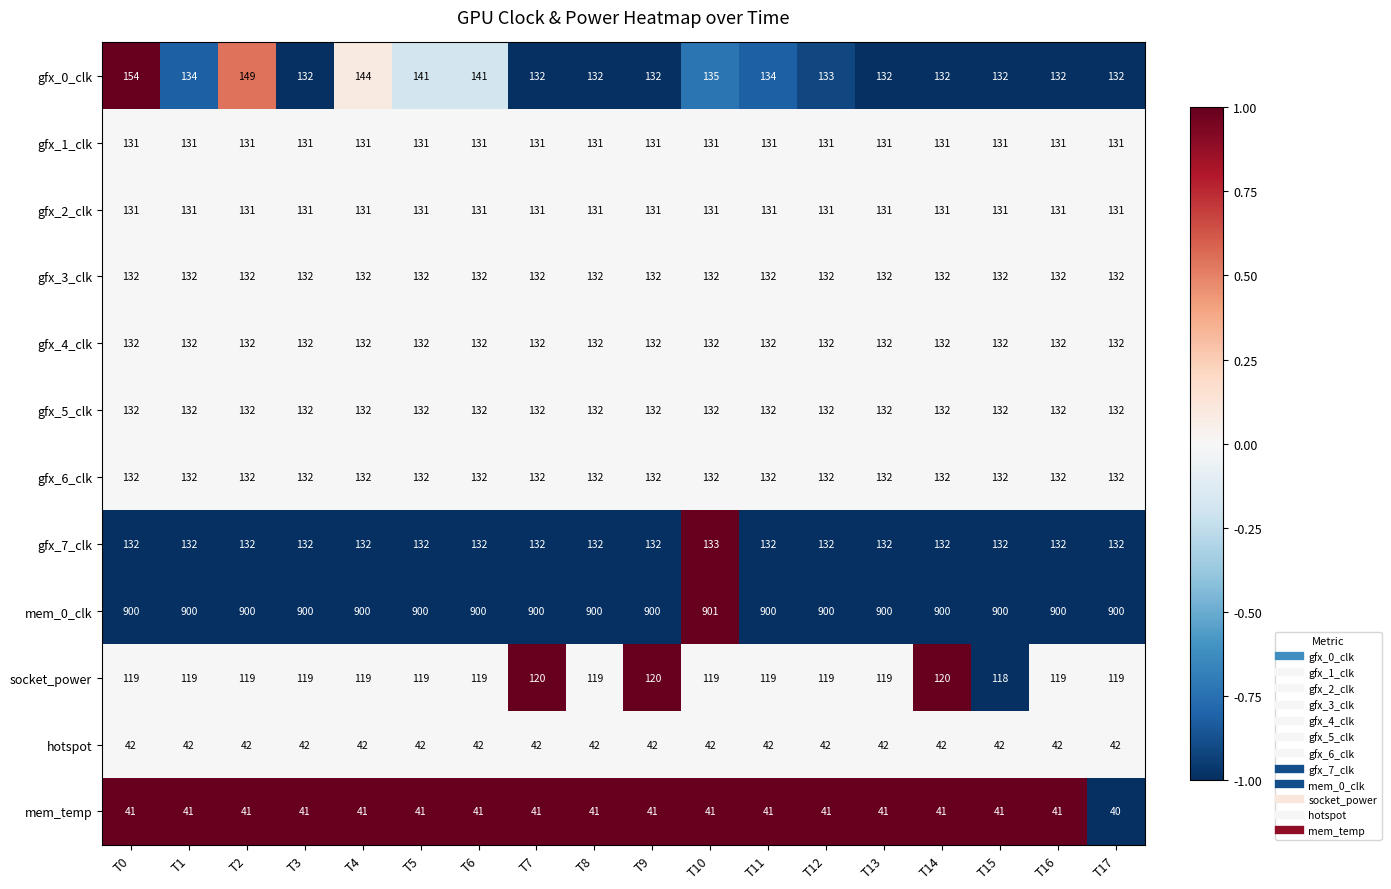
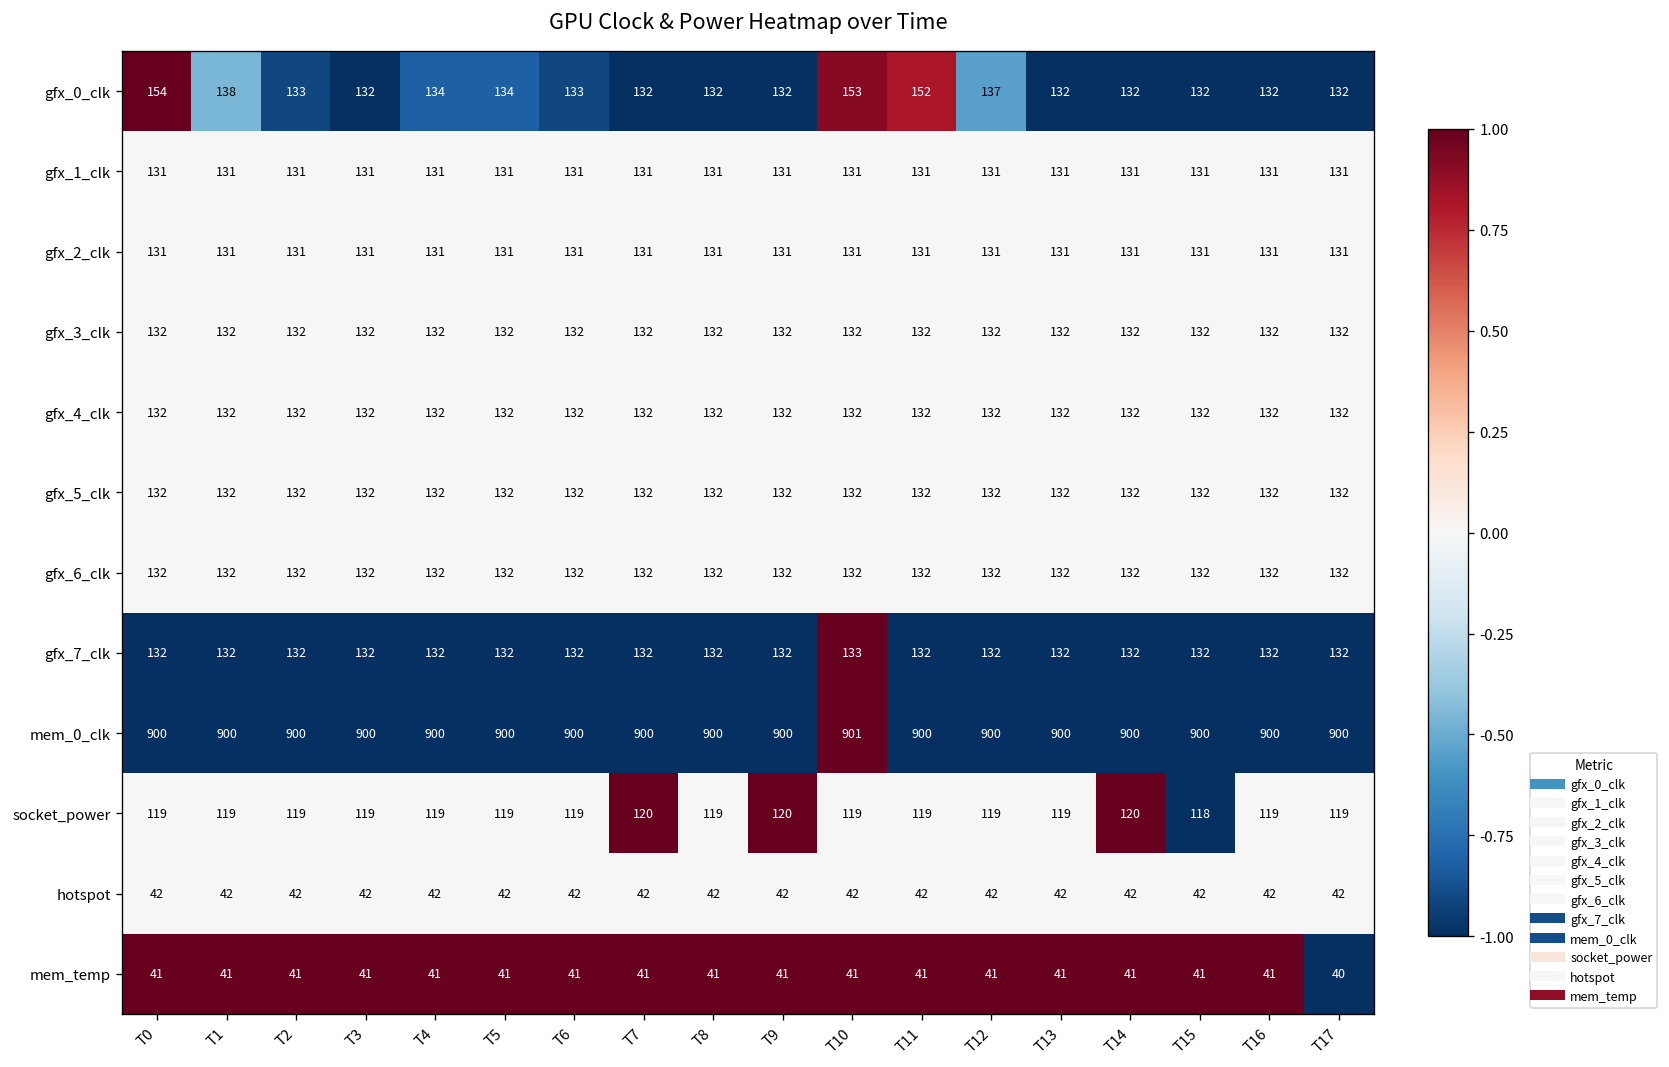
  {
    "gfx_0_clk": {
      "T0": 154,
-     "T1": 134,
-     "T2": 149,
+     "T1": 138,
+     "T2": 133,
      "T3": 132,
-     "T4": 144,
-     "T5": 141,
-     "T6": 141,
+     "T4": 134,
+     "T5": 134,
+     "T6": 133,
      "T7": 132,
      "T8": 132,
      "T9": 132,
-     "T10": 135,
-     "T11": 134,
-     "T12": 133,
+     "T10": 153,
+     "T11": 152,
+     "T12": 137,
      "T13": 132,
      "T14": 132,
      "T15": 132,
      "T16": 132,
      "T17": 132
    }
  }
